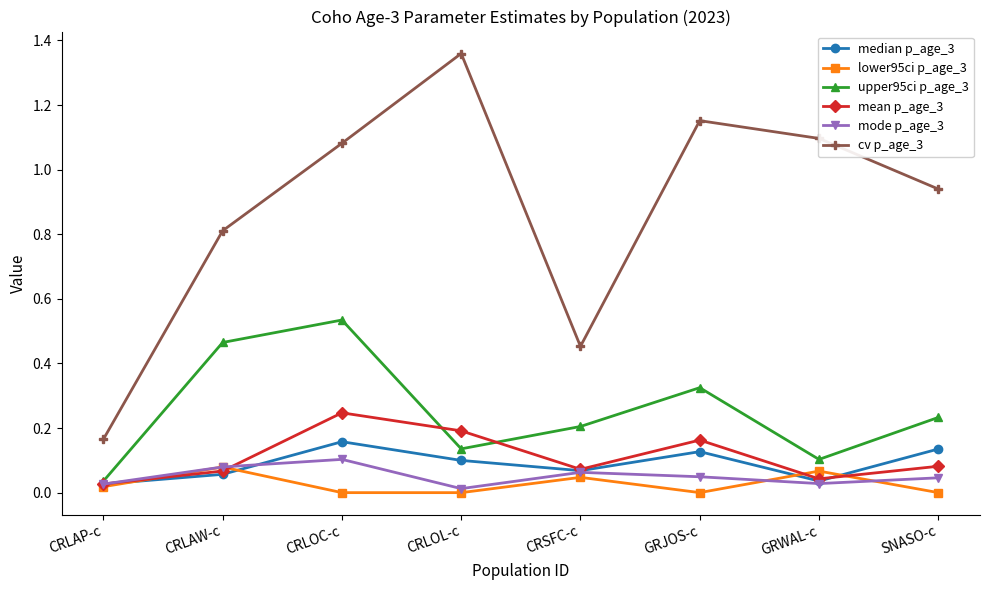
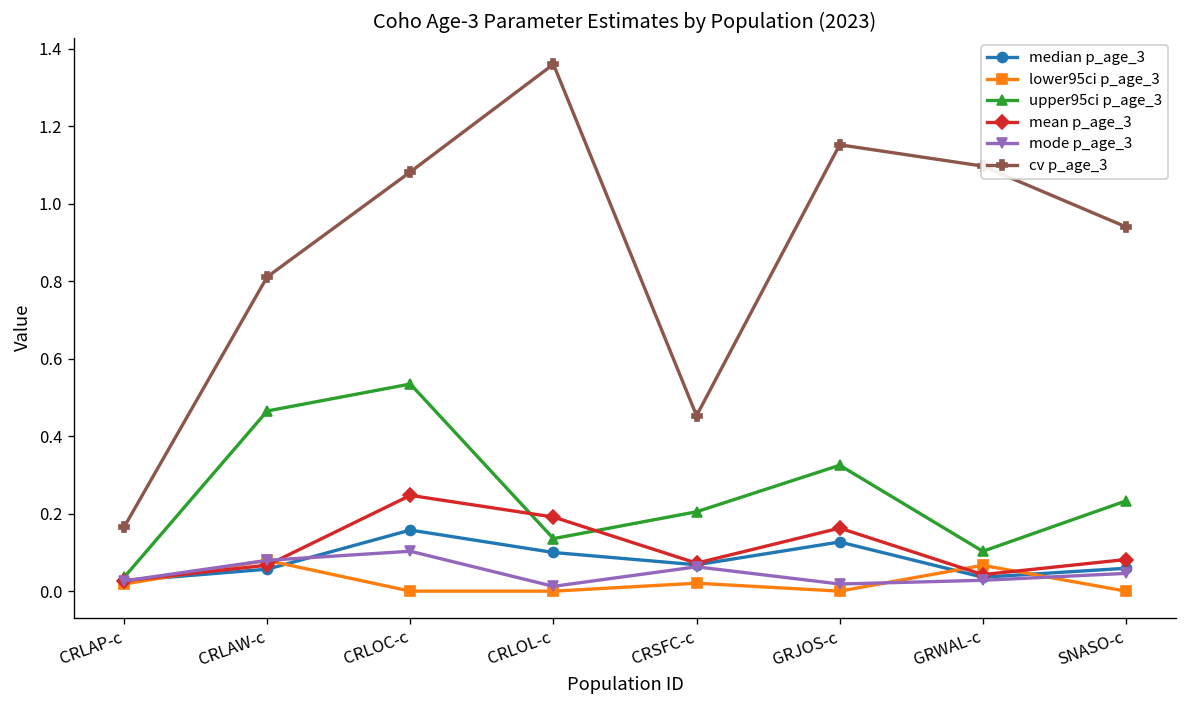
  {
    "median p_age_3": {
      "CRLAW-c": 0.06,
      "CRLOC-c": 0.16,
      "CRLOL-c": 0.10,
      "GRJOS-c": 0.13,
-     "SNASO-c": 0.14
+     "SNASO-c": 0.06
    },
    "lower95ci p_age_3": {
      "CRLAP-c": 0.02,
      "CRLOC-c": 0.00,
      "CRLOL-c": 0.00,
-     "CRSFC-c": 0.05,
+     "CRSFC-c": 0.02,
      "GRJOS-c": 0.00,
      "GRWAL-c": 0.07,
      "SNASO-c": 0.00
    },
    "upper95ci p_age_3": {
      "CRLAP-c": 0.04,
      "CRLAW-c": 0.46,
      "CRLOC-c": 0.53,
      "CRLOL-c": 0.14,
      "CRSFC-c": 0.20,
      "GRJOS-c": 0.32,
      "GRWAL-c": 0.10,
      "SNASO-c": 0.23
    },
    "mean p_age_3": {
      "CRLAW-c": 0.07,
      "CRLOC-c": 0.25,
      "CRLOL-c": 0.19,
      "GRJOS-c": 0.16,
      "SNASO-c": 0.08
    },
    "mode p_age_3": {
      "CRLOC-c": 0.10,
      "CRLOL-c": 0.01,
-     "GRJOS-c": 0.05,
+     "GRJOS-c": 0.02,
      "GRWAL-c": 0.03,
      "SNASO-c": 0.05
    },
    "cv p_age_3": {
      "CRLAP-c": 0.17,
      "CRLAW-c": 0.81,
      "CRLOC-c": 1.08,
      "CRLOL-c": 1.36,
      "CRSFC-c": 0.45,
      "GRJOS-c": 1.15,
      "SNASO-c": 0.94
    }
  }
